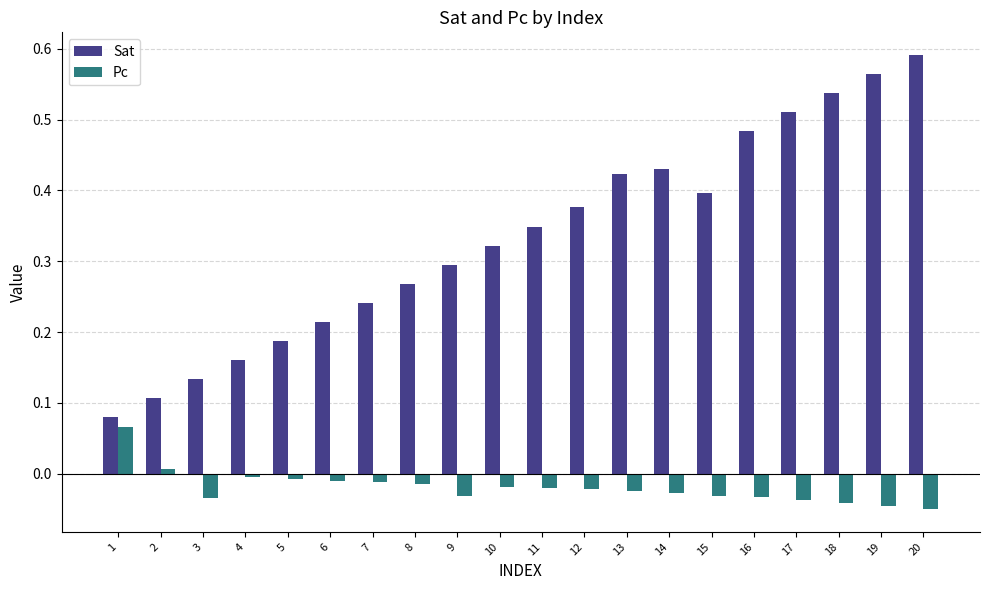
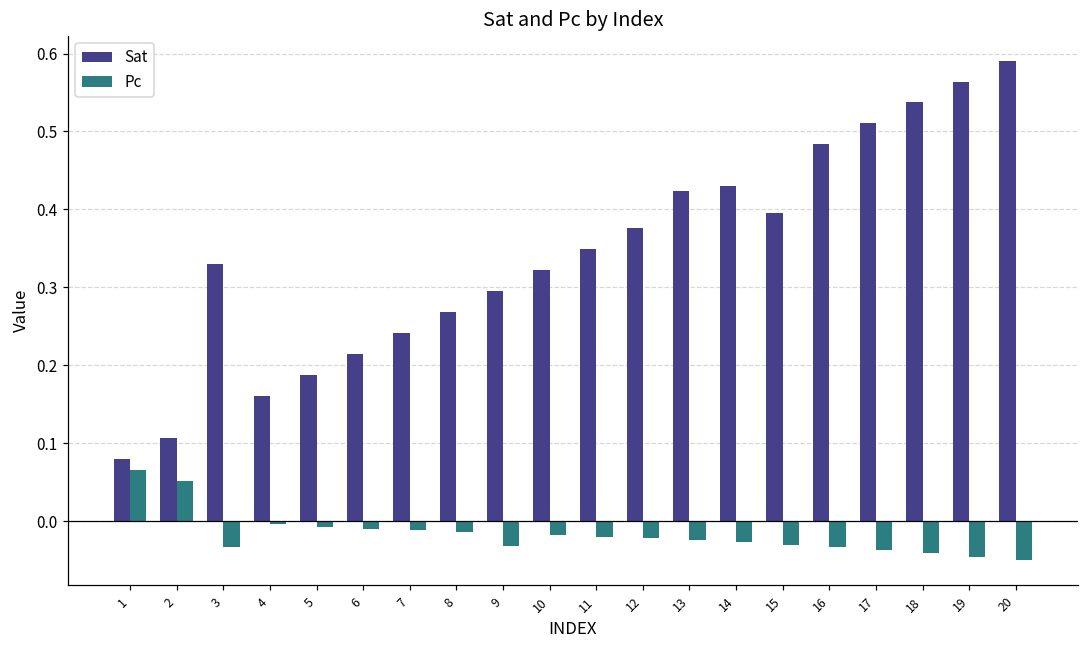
  {
    "Sat": {
      "1": 0.08,
      "2": 0.11,
-     "3": 0.13,
+     "3": 0.33,
      "4": 0.16,
      "5": 0.19,
      "6": 0.21,
      "7": 0.24,
      "8": 0.27,
      "9": 0.30,
      "10": 0.32,
      "11": 0.35,
      "12": 0.38,
      "13": 0.42,
      "14": 0.43,
      "15": 0.40,
      "16": 0.48,
      "17": 0.51,
      "18": 0.54,
      "19": 0.56,
      "20": 0.59
    },
    "Pc": {
      "1": 0.07,
-     "2": 0.01,
+     "2": 0.05,
      "3": -0.03,
      "4": 0.00,
      "5": -0.01,
      "6": -0.01,
      "7": -0.01,
      "8": -0.01,
      "9": -0.03,
      "10": -0.02,
      "11": -0.02,
      "12": -0.02,
      "13": -0.02,
      "14": -0.03,
      "15": -0.03,
      "16": -0.03,
      "17": -0.04,
      "18": -0.04,
      "19": -0.05,
      "20": -0.05
    }
  }
